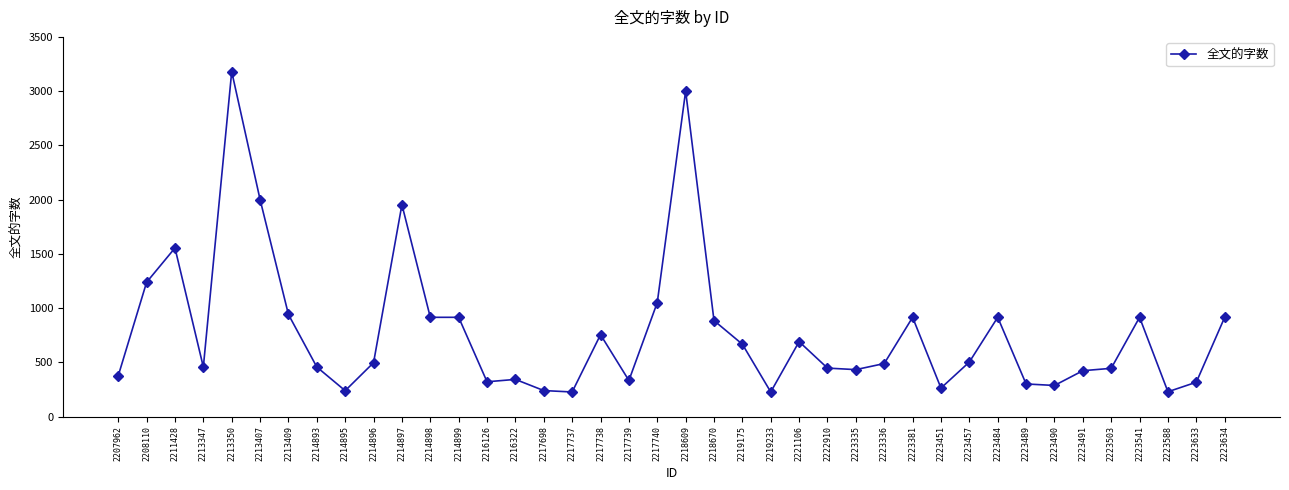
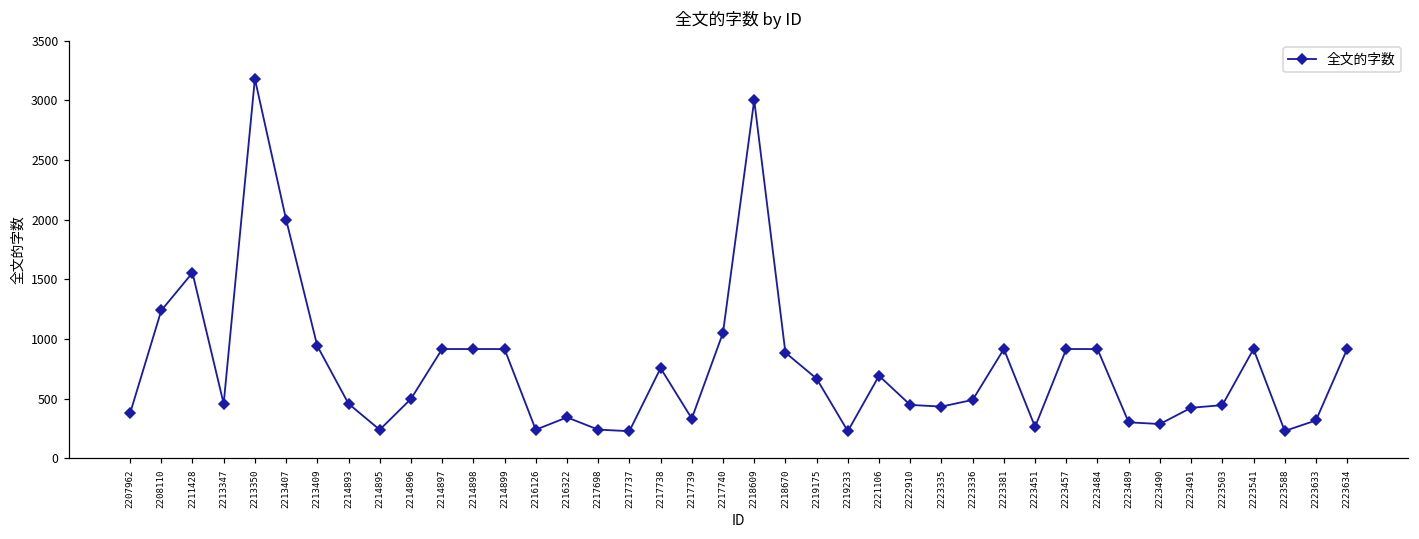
  {
    "2207962": 380,
    "2208110": 1240,
    "2211428": 1560,
    "2213347": 460,
    "2213350": 3180,
    "2213407": 2000,
    "2213409": 940,
    "2214893": 460,
    "2214895": 240,
    "2214896": 500,
-   "2214897": 1950,
+   "2214897": 920,
    "2214898": 920,
    "2214899": 920,
-   "2216126": 320,
+   "2216126": 240,
    "2216322": 340,
    "2217698": 240,
    "2217737": 230,
    "2217738": 760,
    "2217739": 330,
    "2217740": 1050,
    "2218609": 3000,
    "2218670": 890,
    "2219175": 670,
    "2219233": 230,
    "2221106": 690,
    "2222910": 450,
    "2223335": 430,
    "2223336": 490,
    "2223381": 920,
    "2223451": 260,
-   "2223457": 500,
+   "2223457": 920,
    "2223484": 920,
    "2223489": 300,
    "2223490": 290,
    "2223491": 420,
    "2223503": 450,
    "2223541": 920,
    "2223588": 230,
    "2223633": 320,
    "2223634": 920
  }
